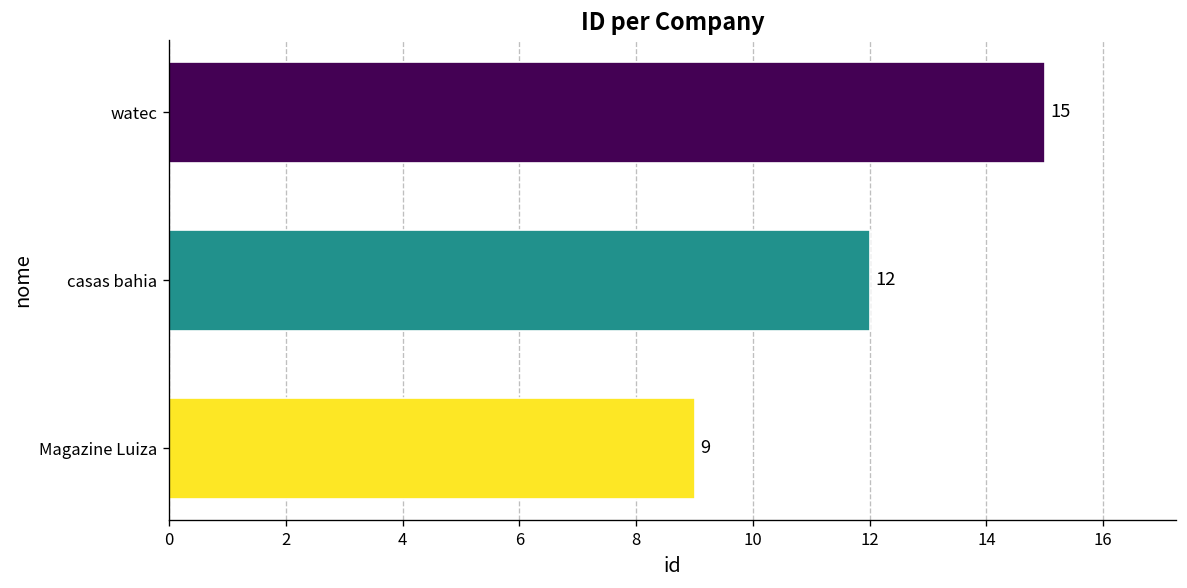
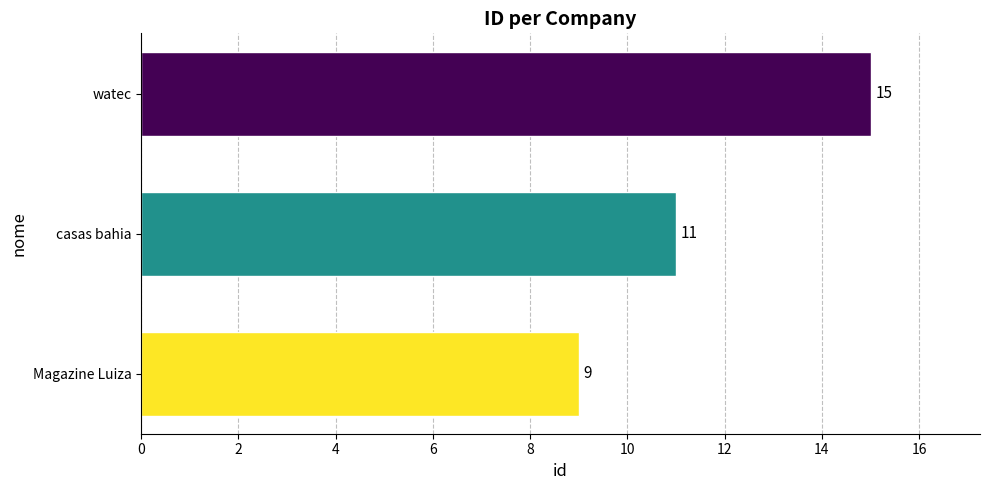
  {
    "watec": 15,
-   "casas bahia": 12,
+   "casas bahia": 11,
    "Magazine Luiza": 9
  }
